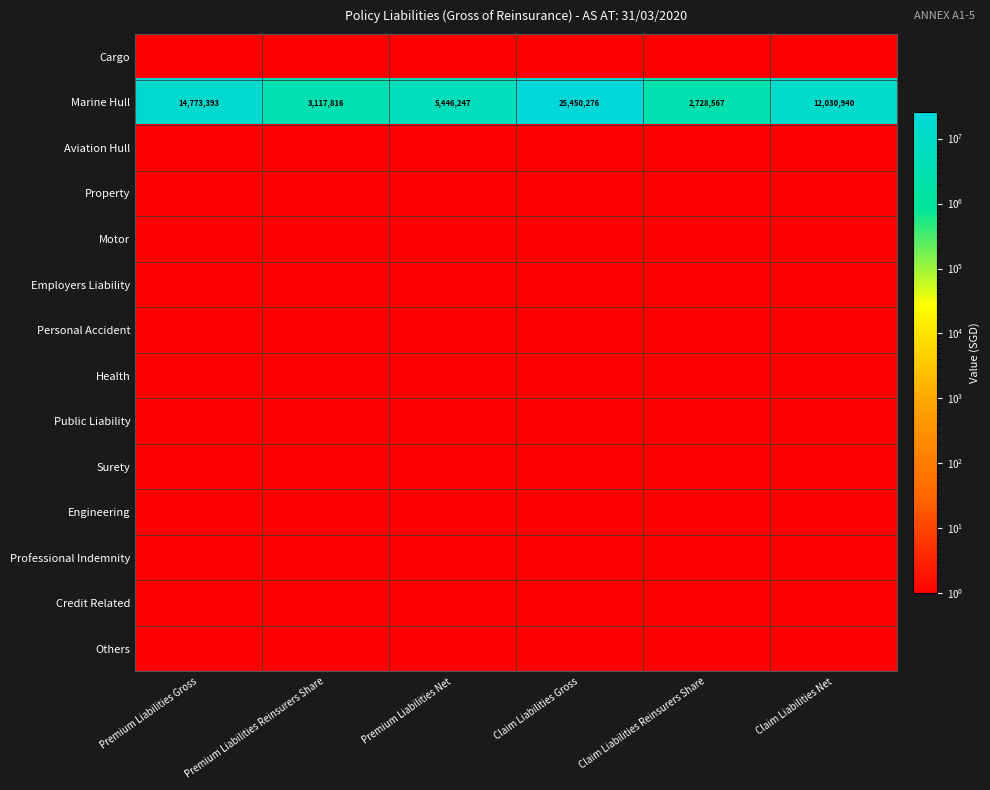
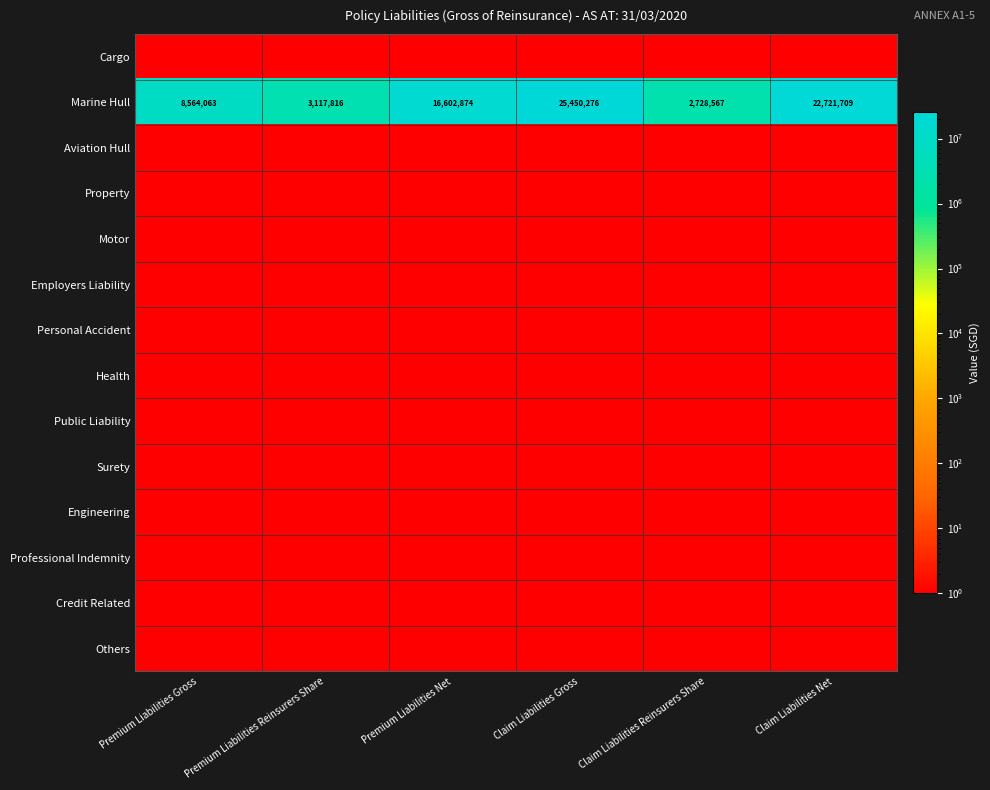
  {
    "Marine Hull": {
-     "Premium Liabilities Gross": "14,773,393",
+     "Premium Liabilities Gross": "8,564,063",
      "Premium Liabilities Reinsurers Share": "3,117,816",
-     "Premium Liabilities Net": "5,446,247",
+     "Premium Liabilities Net": "16,602,874",
      "Claim Liabilities Gross": "25,450,276",
      "Claim Liabilities Reinsurers Share": "2,728,567",
-     "Claim Liabilities Net": "12,030,940"
+     "Claim Liabilities Net": "22,721,709"
    }
  }
